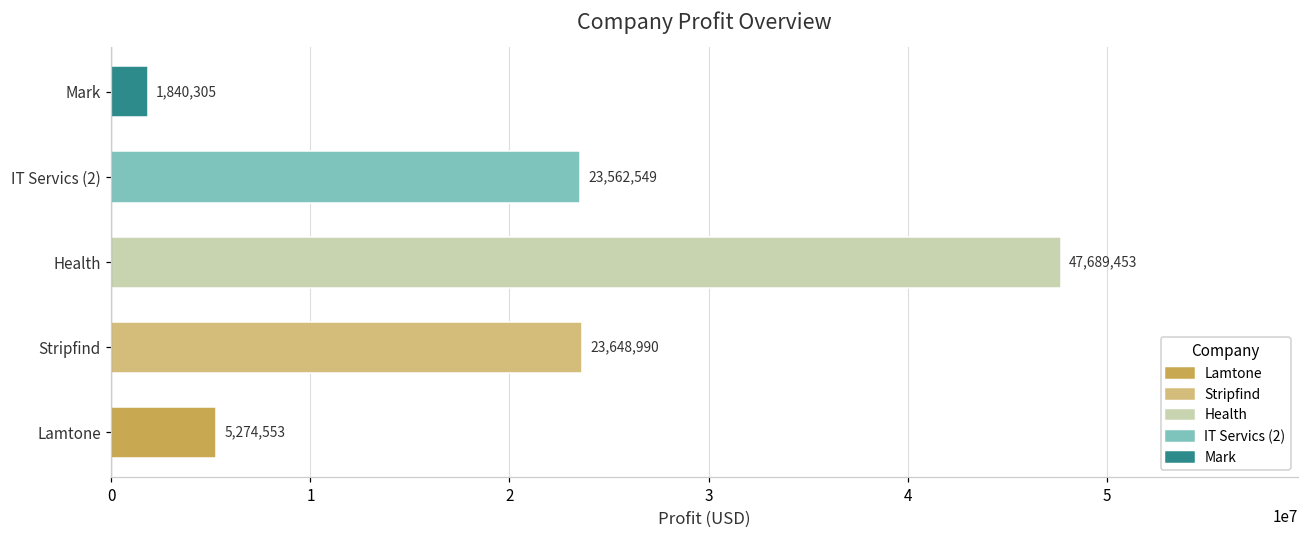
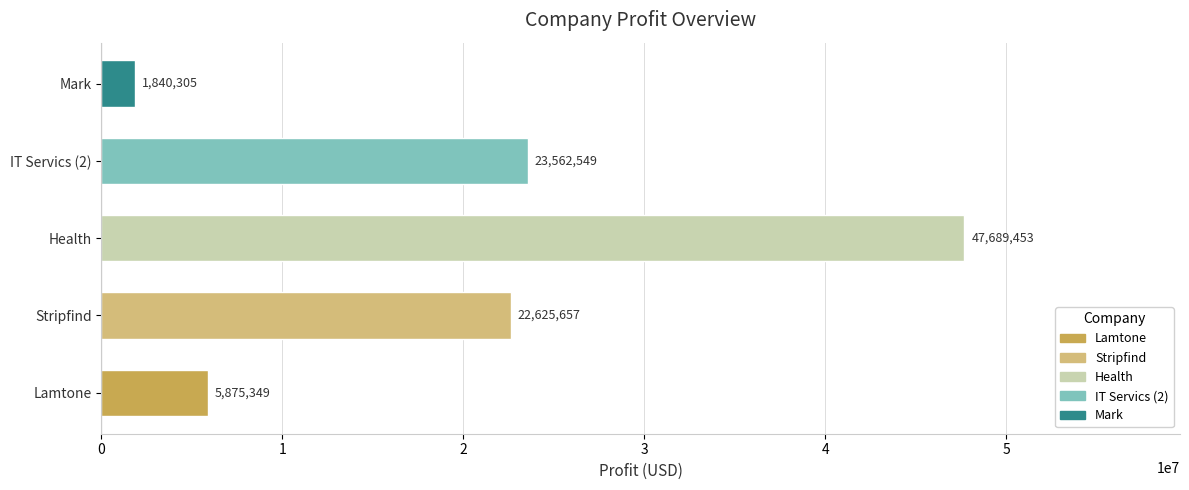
  {
    "Mark": "1,840,305",
    "IT Servics (2)": "23,562,549",
    "Health": "47,689,453",
-   "Stripfind": "23,648,990",
-   "Lamtone": "5,274,553"
+   "Stripfind": "22,625,657",
+   "Lamtone": "5,875,349"
  }
